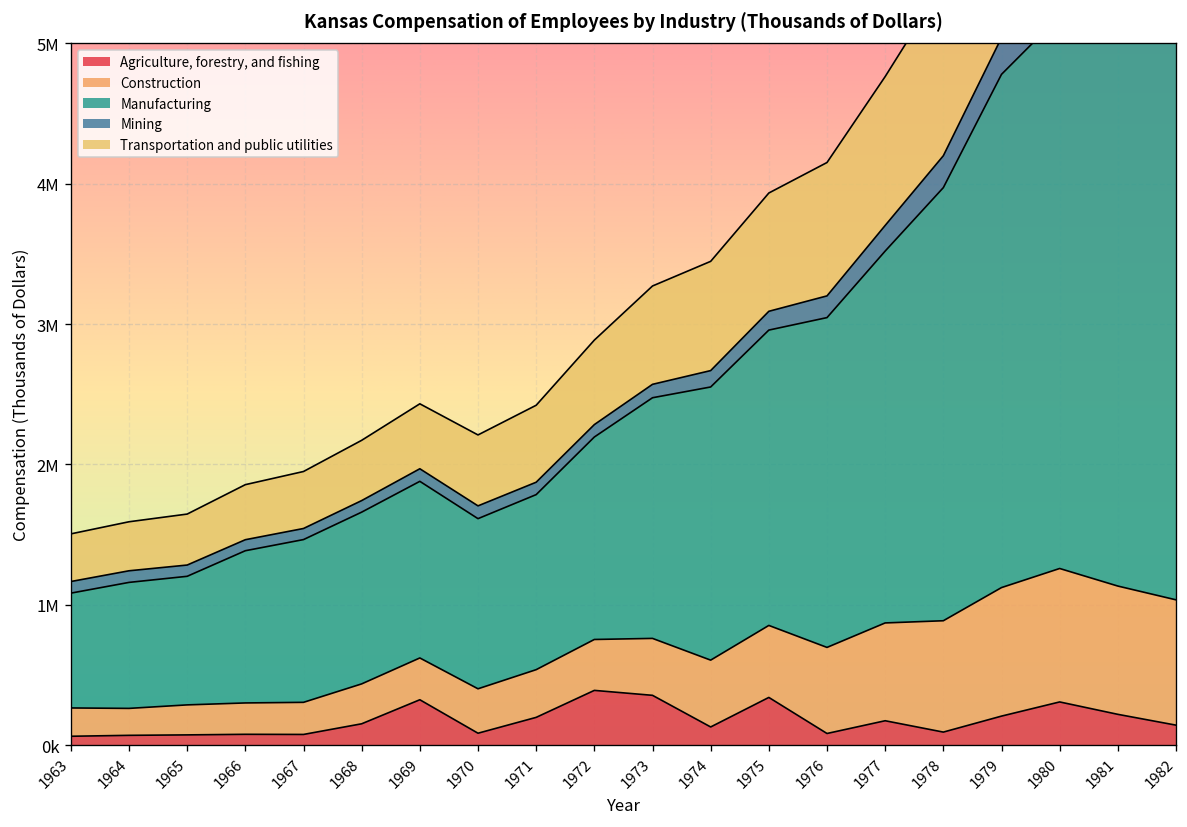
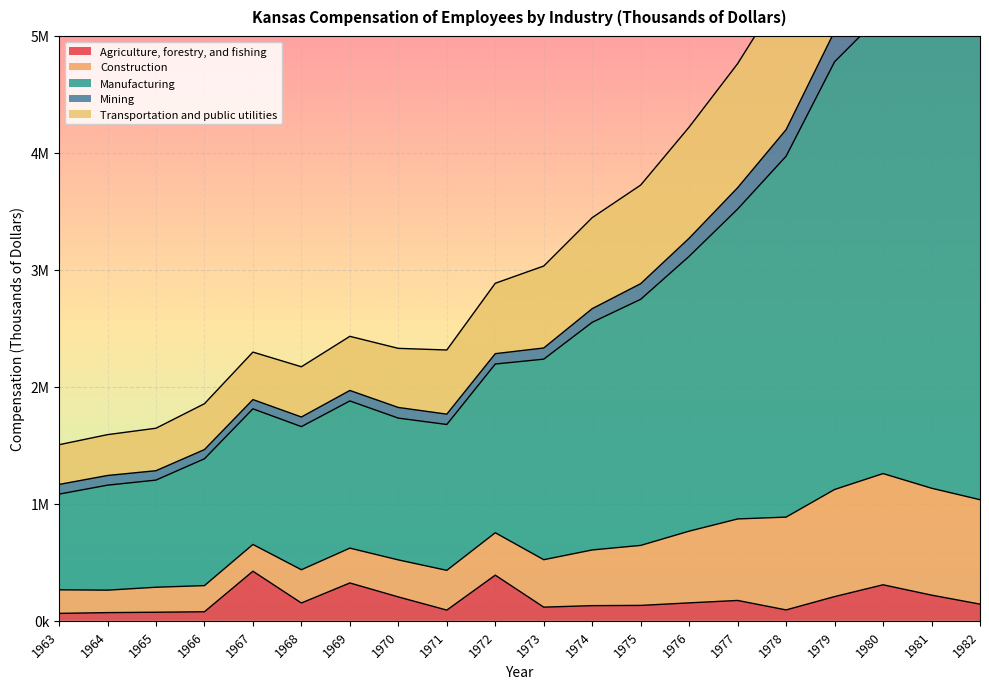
  {
    "Agriculture, forestry, and fishing": {
      "1963": 60000,
      "1964": 70000,
      "1965": 70000,
      "1966": 80000,
-     "1967": 80000,
+     "1967": 420000,
      "1968": 150000,
      "1969": 320000,
-     "1970": 90000,
-     "1971": 200000,
+     "1970": 200000,
+     "1971": 90000,
      "1972": 390000,
-     "1973": 360000,
+     "1973": 120000,
      "1974": 130000,
-     "1975": 340000,
-     "1976": 80000,
+     "1975": 130000,
+     "1976": 150000,
      "1977": 170000,
      "1978": 90000,
      "1979": 210000,
      "1980": 310000,
      "1981": 220000,
      "1982": 140000
    }
  }
